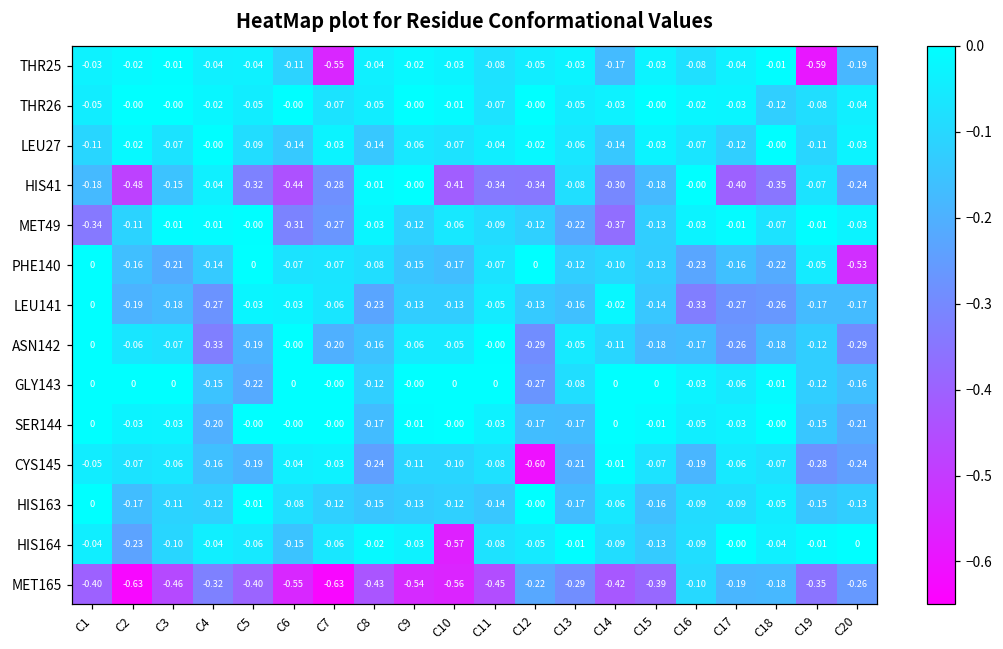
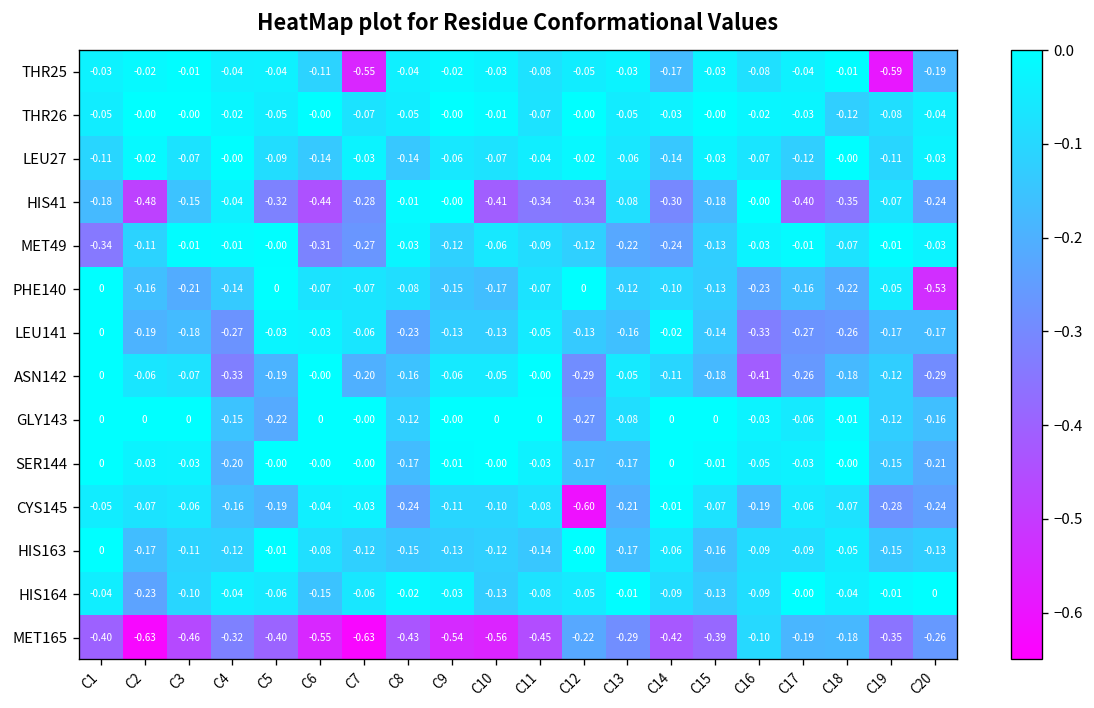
  {
    "MET49": {
      "C1": -0.34,
      "C2": -0.11,
      "C3": -0.01,
      "C4": -0.01,
      "C5": -0.00,
      "C6": -0.31,
      "C7": -0.27,
      "C8": -0.03,
      "C9": -0.12,
      "C10": -0.06,
      "C11": -0.09,
      "C12": -0.12,
      "C13": -0.22,
-     "C14": -0.37,
+     "C14": -0.24,
      "C15": -0.13,
      "C16": -0.03,
      "C17": -0.01,
      "C18": -0.07,
      "C19": -0.01,
      "C20": -0.03
    },
    "ASN142": {
      "C1": 0,
      "C2": -0.06,
      "C3": -0.07,
      "C4": -0.33,
      "C5": -0.19,
      "C6": -0.00,
      "C7": -0.20,
      "C8": -0.16,
      "C9": -0.06,
      "C10": -0.05,
      "C11": -0.00,
      "C12": -0.29,
      "C13": -0.05,
      "C14": -0.11,
      "C15": -0.18,
-     "C16": -0.17,
+     "C16": -0.41,
      "C17": -0.26,
      "C18": -0.18,
      "C19": -0.12,
      "C20": -0.29
    },
    "HIS164": {
      "C1": -0.04,
      "C2": -0.23,
      "C3": -0.10,
      "C4": -0.04,
      "C5": -0.06,
      "C6": -0.15,
      "C7": -0.06,
      "C8": -0.02,
      "C9": -0.03,
-     "C10": -0.57,
+     "C10": -0.13,
      "C11": -0.08,
      "C12": -0.05,
      "C13": -0.01,
      "C14": -0.09,
      "C15": -0.13,
      "C16": -0.09,
      "C17": -0.00,
      "C18": -0.04,
      "C19": -0.01,
      "C20": 0
    }
  }
